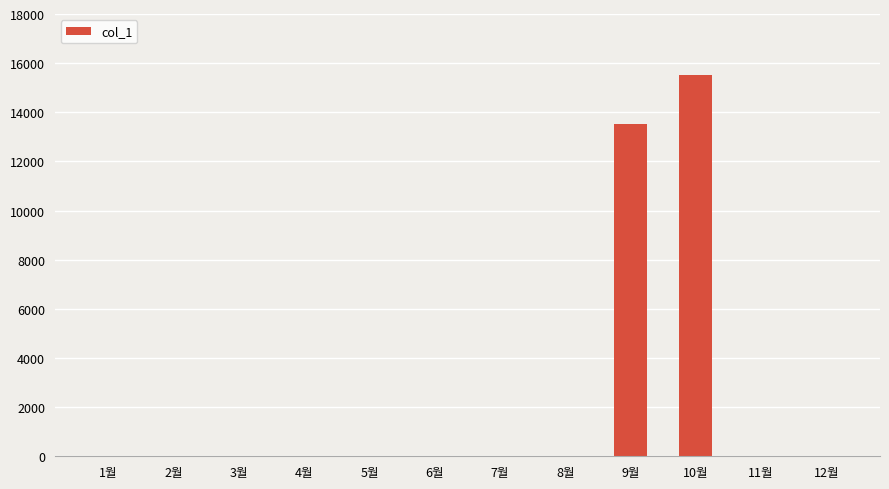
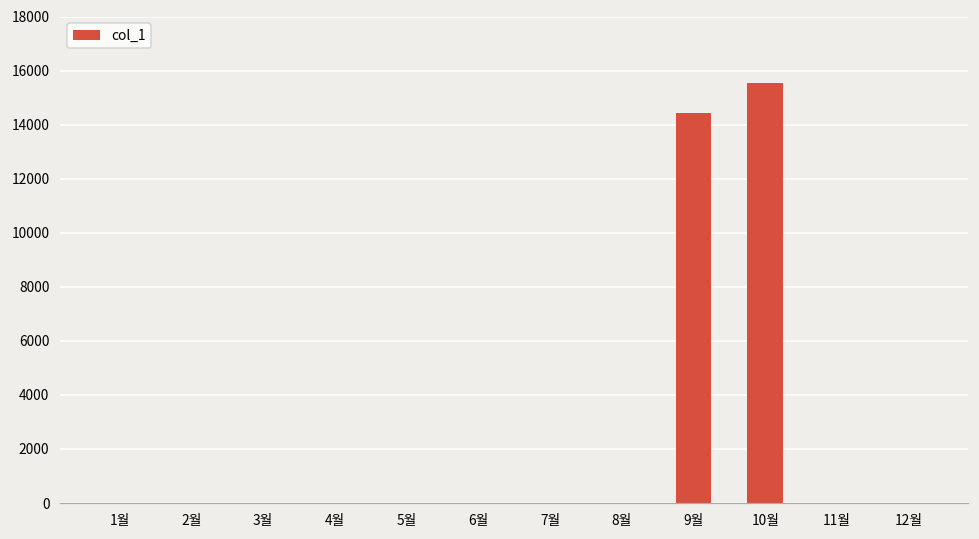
  {
    "1월": 0,
    "2월": 0,
    "3월": 0,
    "4월": 0,
    "5월": 0,
    "6월": 0,
    "7월": 0,
    "8월": 0,
-   "9월": 13500,
+   "9월": 14400,
    "10월": 15500,
    "11월": 0,
    "12월": 0
  }
